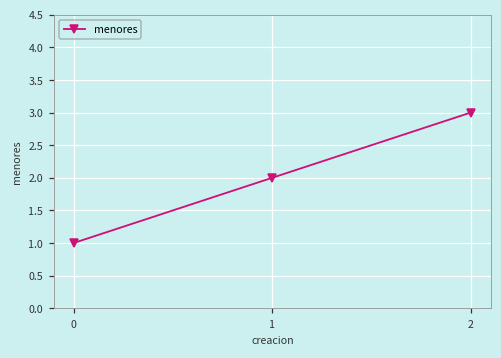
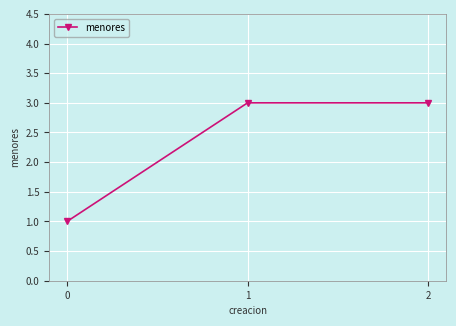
  {
    "0": 1,
-   "1": 2,
+   "1": 3,
    "2": 3
  }
